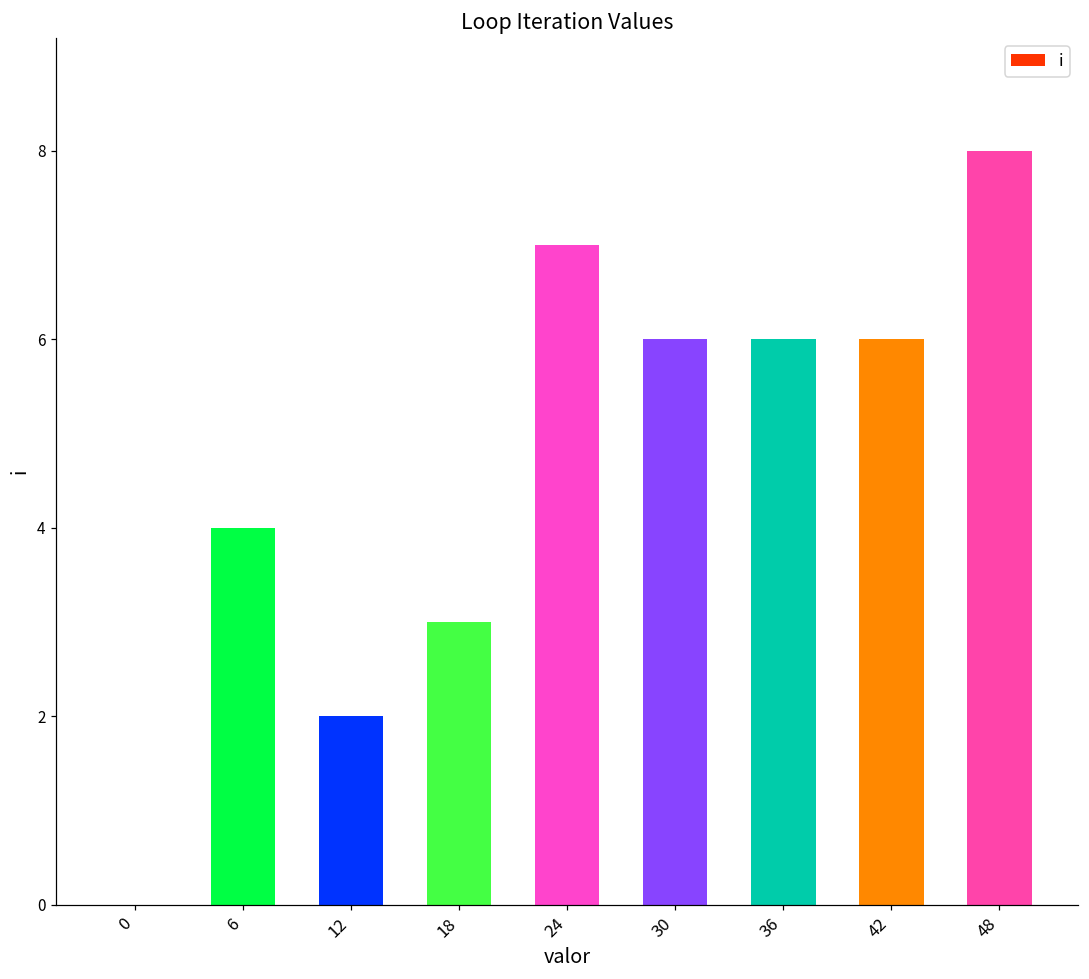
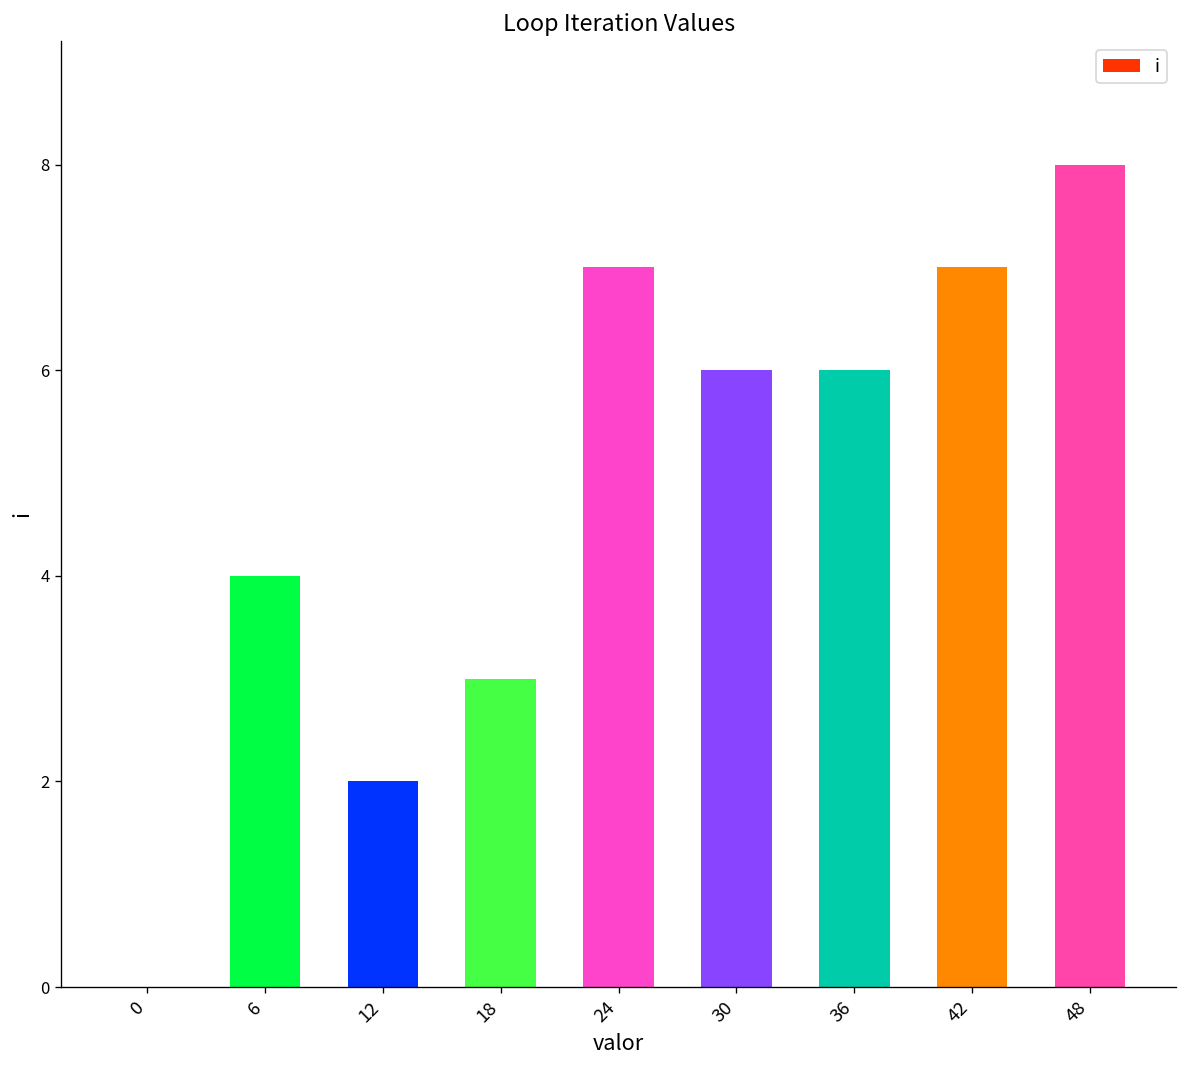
  {
    "0": 0,
    "6": 4,
    "12": 2,
    "18": 3,
    "24": 7,
    "30": 6,
    "36": 6,
-   "42": 6,
+   "42": 7,
    "48": 8
  }
